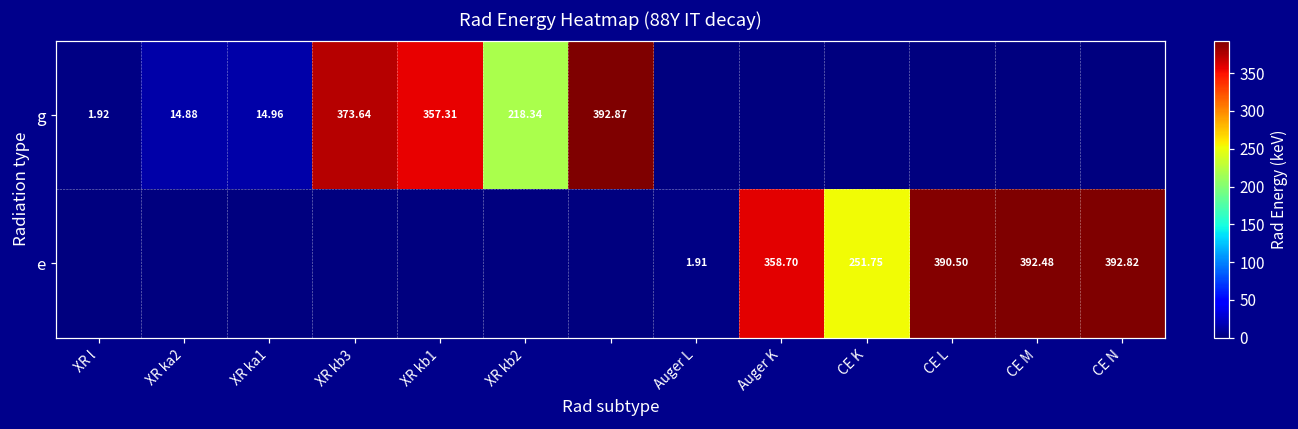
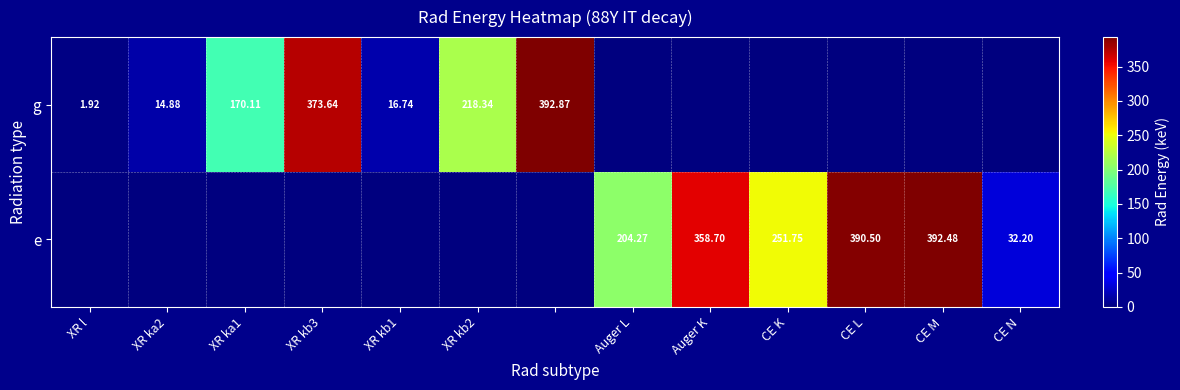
  {
    "g": {
      "XR l": 1.92,
      "XR ka2": 14.88,
-     "XR ka1": 14.96,
+     "XR ka1": 170.11,
      "XR kb3": 373.64,
-     "XR kb1": 357.31,
+     "XR kb1": 16.74,
      "XR kb2": 218.34
    },
    "e": {
-     "Auger L": 1.91,
+     "Auger L": 204.27,
      "Auger K": 358.70,
      "CE K": 251.75,
      "CE L": 390.50,
      "CE M": 392.48,
-     "CE N": 392.82
+     "CE N": 32.20
    }
  }
